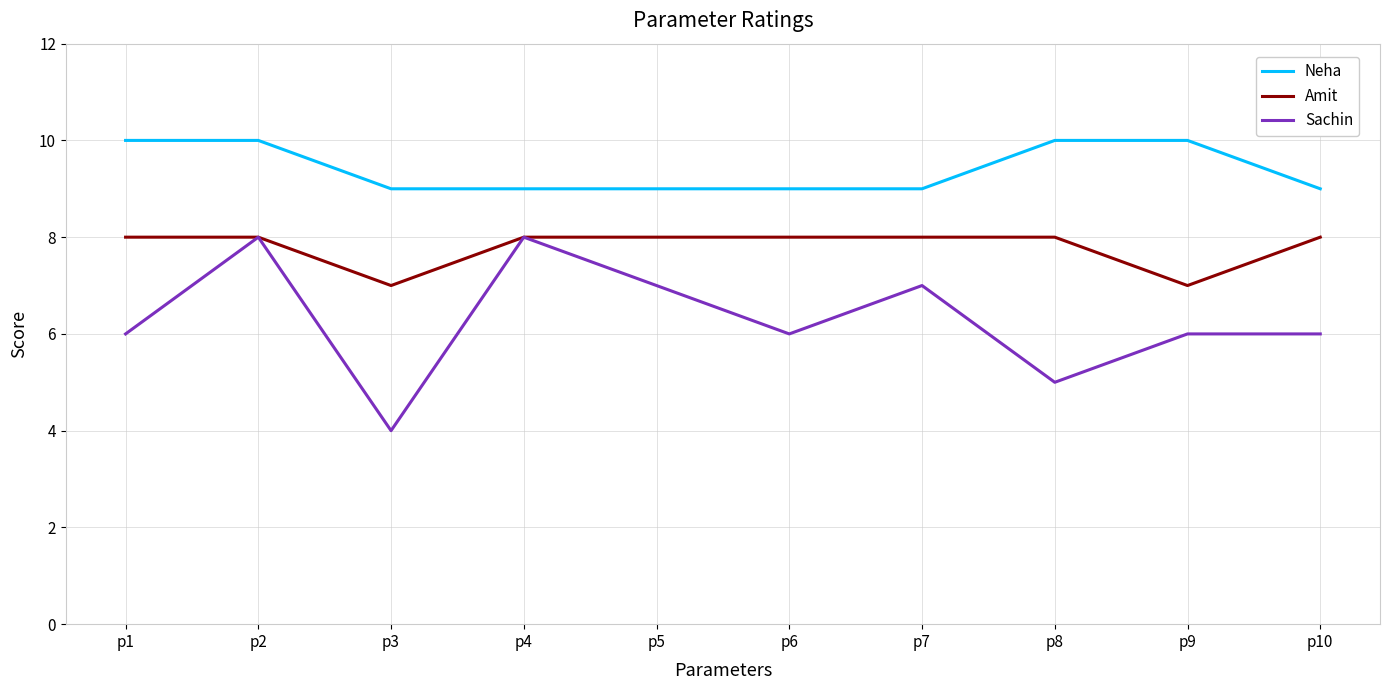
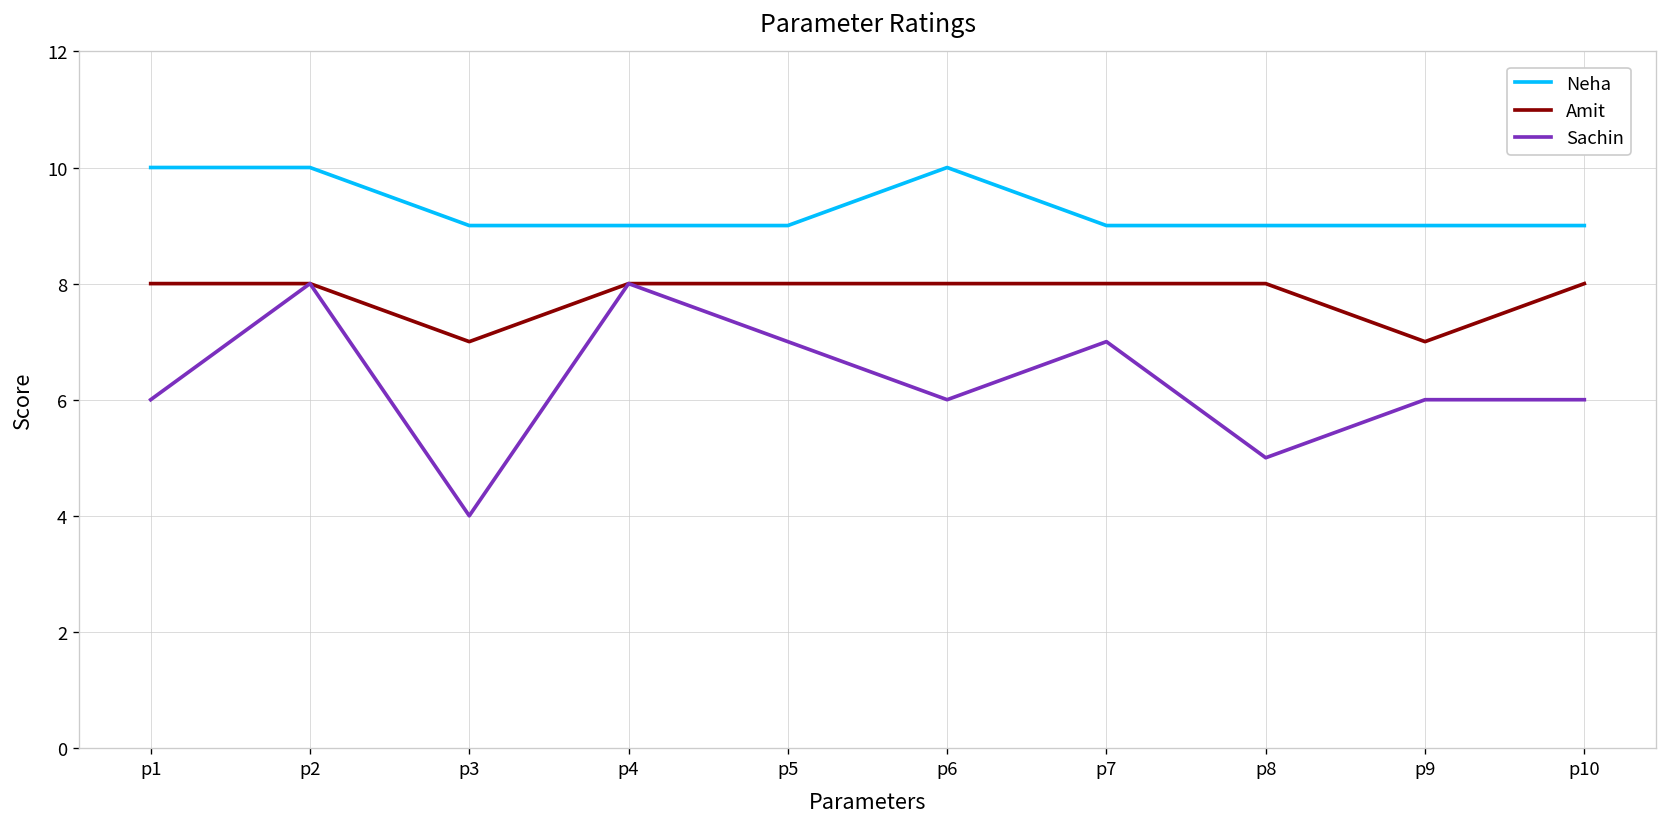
  {
    "Neha": {
      "p1": 10,
      "p2": 10,
      "p3": 9,
      "p4": 9,
      "p5": 9,
-     "p6": 9,
+     "p6": 10,
      "p7": 9,
-     "p8": 10,
-     "p9": 10,
+     "p8": 9,
+     "p9": 9,
      "p10": 9
    },
    "Amit": {
      "p1": 8,
      "p3": 7,
      "p5": 8,
      "p6": 8,
      "p7": 8,
      "p8": 8,
      "p9": 7,
      "p10": 8
    },
    "Sachin": {
      "p1": 6,
      "p3": 4,
      "p5": 7,
      "p6": 6,
      "p7": 7,
      "p8": 5,
      "p9": 6,
      "p10": 6
    }
  }
